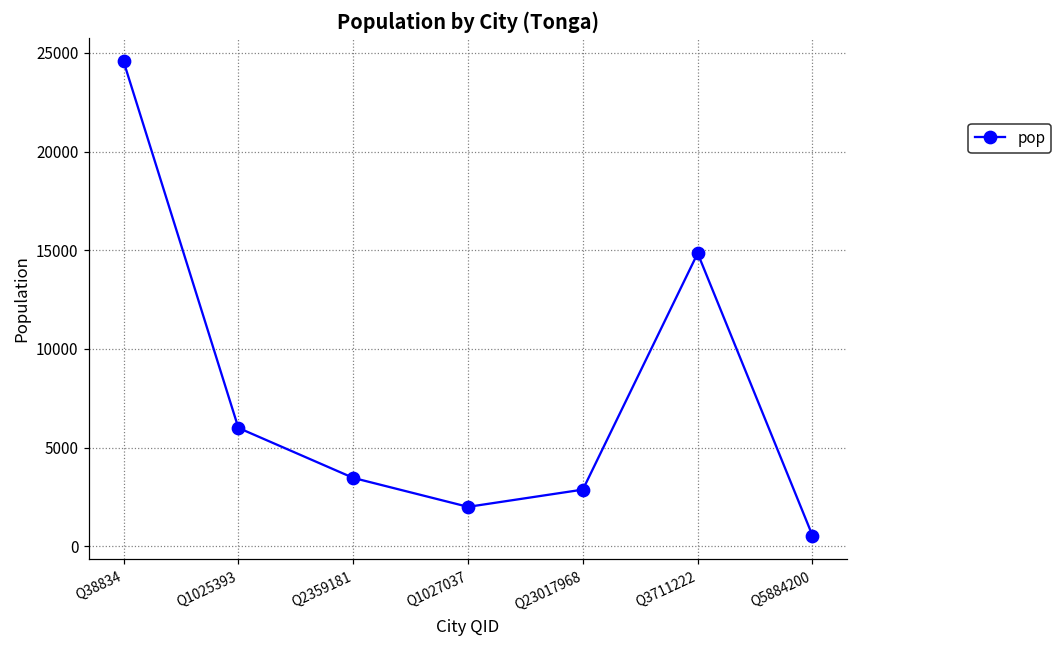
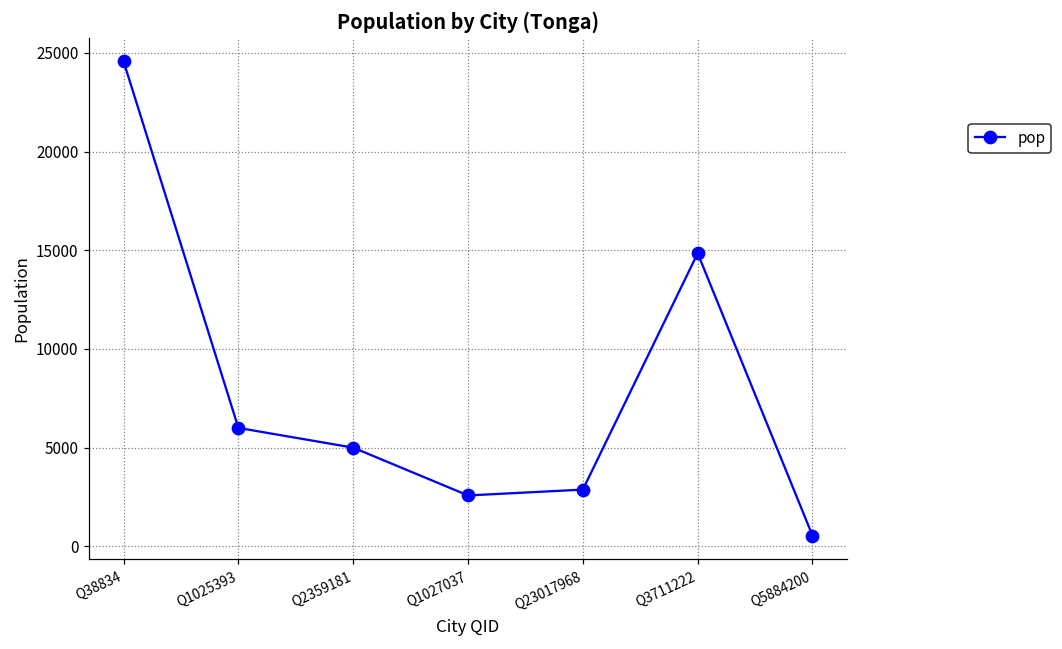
  {
    "Q38834": 24600,
    "Q1025393": 6000,
-   "Q2359181": 3500,
-   "Q1027037": 2000,
+   "Q2359181": 5000,
+   "Q1027037": 2600,
    "Q23017968": 2900,
    "Q3711222": 14800,
    "Q5884200": 500
  }
